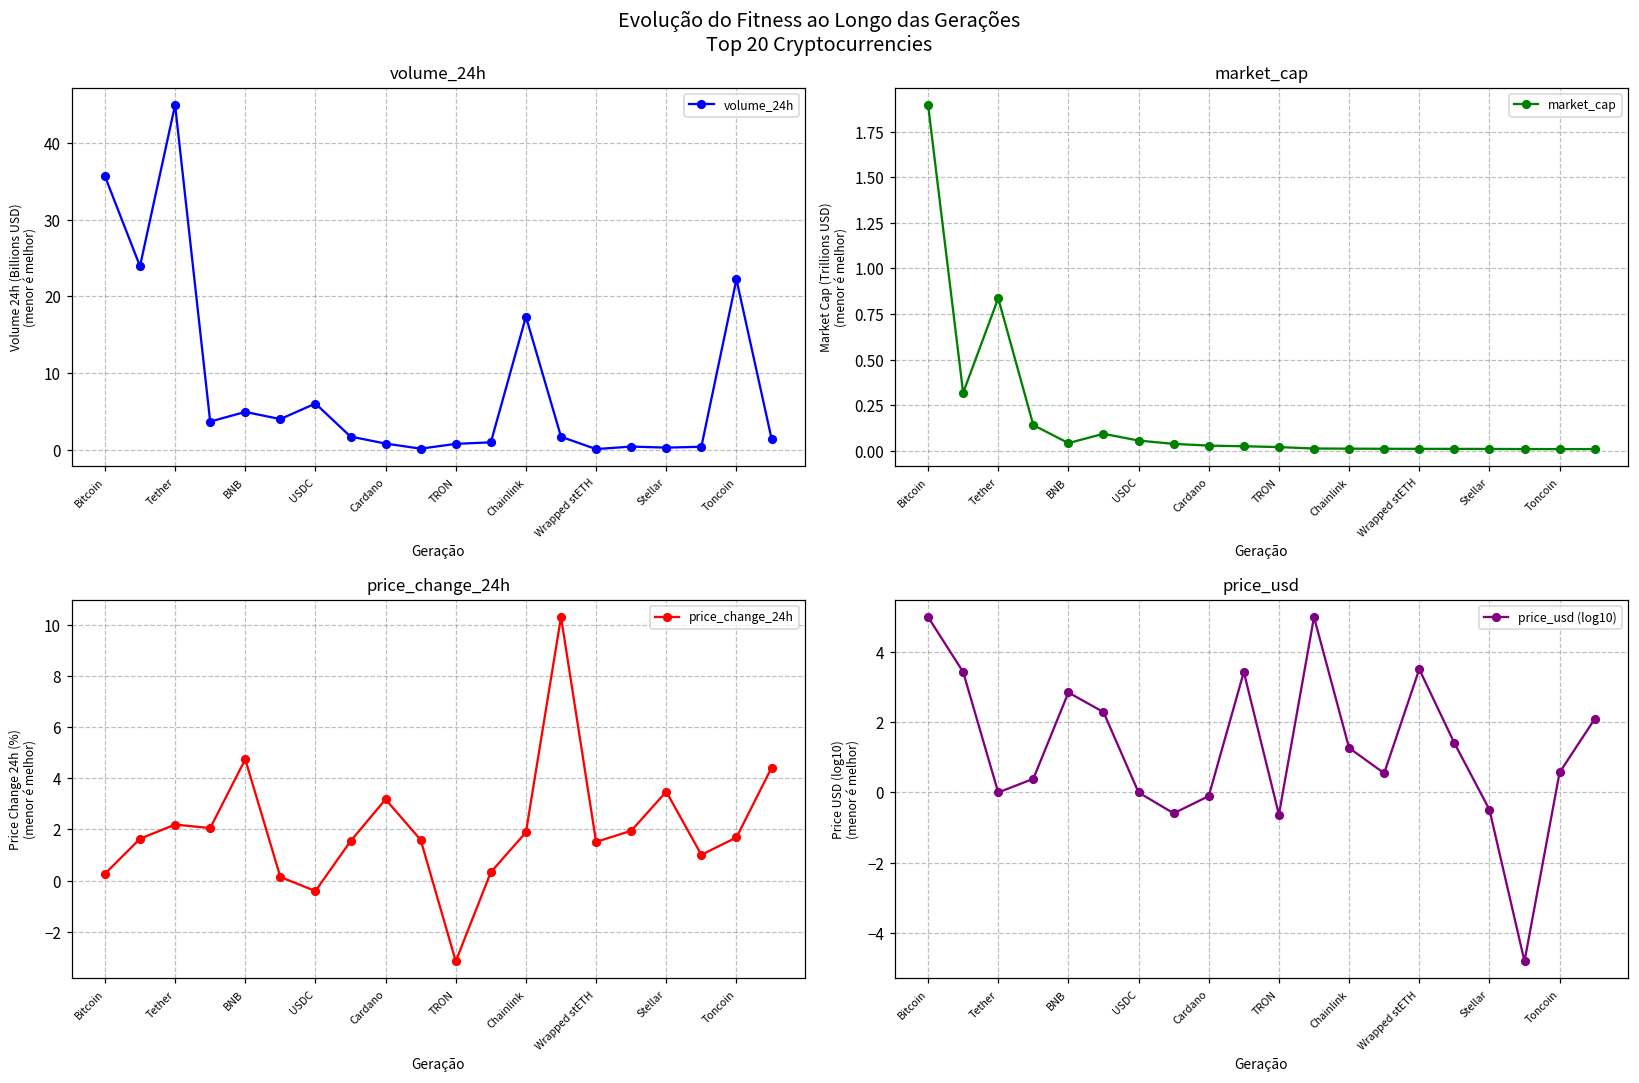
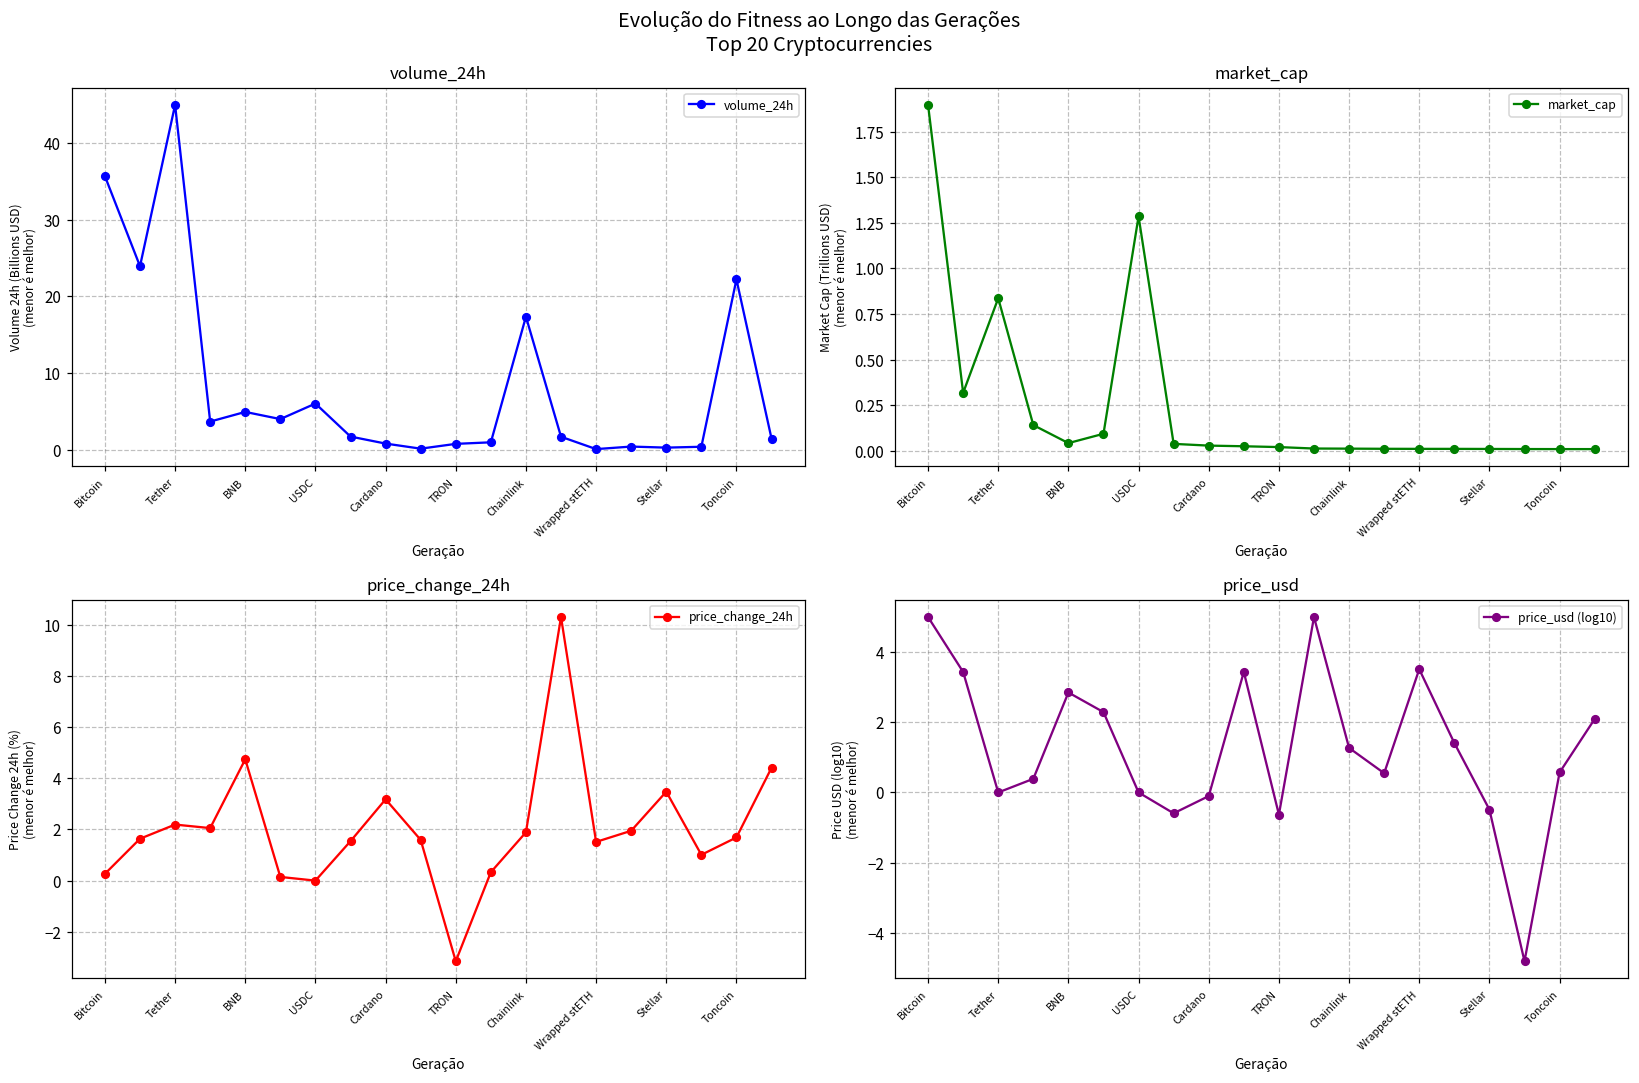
  {
    "volume_24h": {
      "Bitcoin": 36,
      "Tether": 45,
      "BNB": 5,
      "USDC": 6,
      "Cardano": 1,
      "TRON": 1,
      "Chainlink": 17,
      "Wrapped stETH": 0,
      "Stellar": 0,
      "Toncoin": 22
    },
    "market_cap": {
      "Bitcoin": 1.90,
      "Tether": 0.84,
      "BNB": 0.04,
-     "USDC": 0.06,
+     "USDC": 1.29,
      "Cardano": 0.03,
      "TRON": 0.02,
      "Chainlink": 0.01,
      "Wrapped stETH": 0.01,
      "Stellar": 0.01,
      "Toncoin": 0.01
    },
    "price_change_24h": {
      "Bitcoin": 0.3,
      "Tether": 2.2,
      "BNB": 4.7,
-     "USDC": -0.4,
+     "USDC": 0.0,
      "Cardano": 3.2,
      "TRON": -3.2,
      "Chainlink": 1.9,
      "Wrapped stETH": 1.5,
      "Stellar": 3.5,
      "Toncoin": 1.7
    },
    "price_usd": {
      "Bitcoin": 5.0,
      "Tether": 0.0,
      "BNB": 2.8,
      "USDC": 0.0,
      "Cardano": -0.1,
      "TRON": -0.6,
      "Chainlink": 1.3,
      "Wrapped stETH": 3.5,
      "Stellar": -0.5,
      "Toncoin": 0.6
    }
  }
